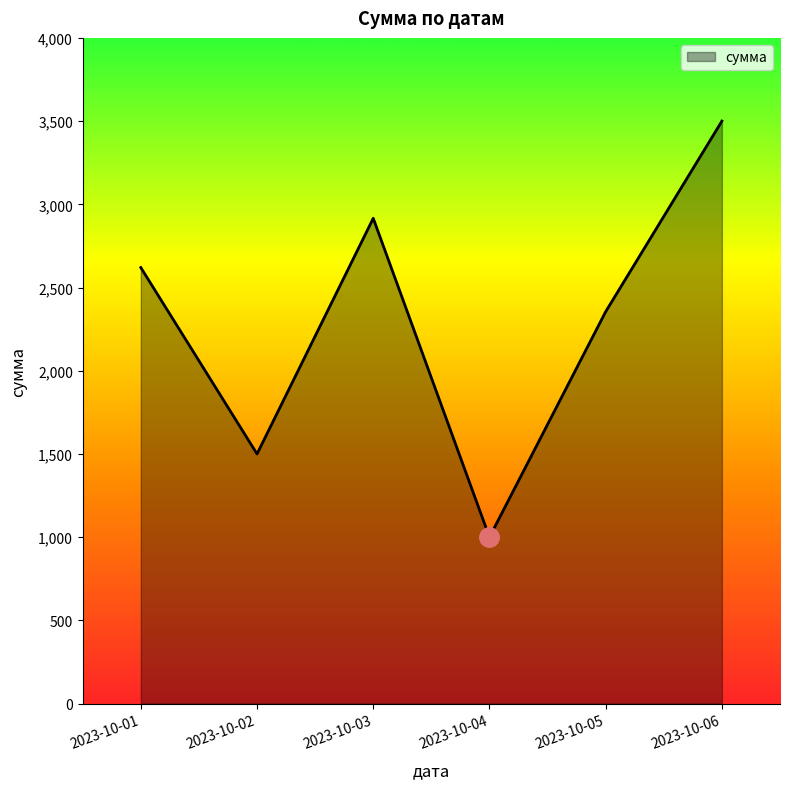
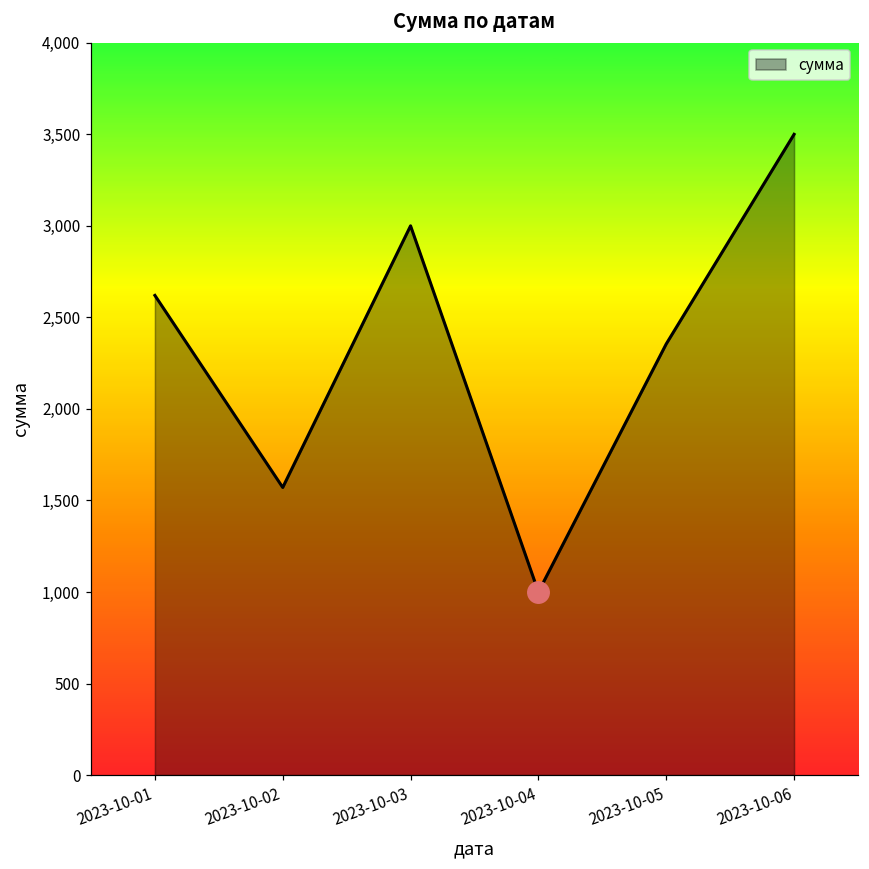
  {
    "сумма": {
      "2023-10-01": "2,620",
-     "2023-10-02": "1,500",
-     "2023-10-03": "2,920",
+     "2023-10-02": "1,570",
+     "2023-10-03": "3,000",
      "2023-10-05": "2,360",
      "2023-10-06": "3,500"
    }
  }
